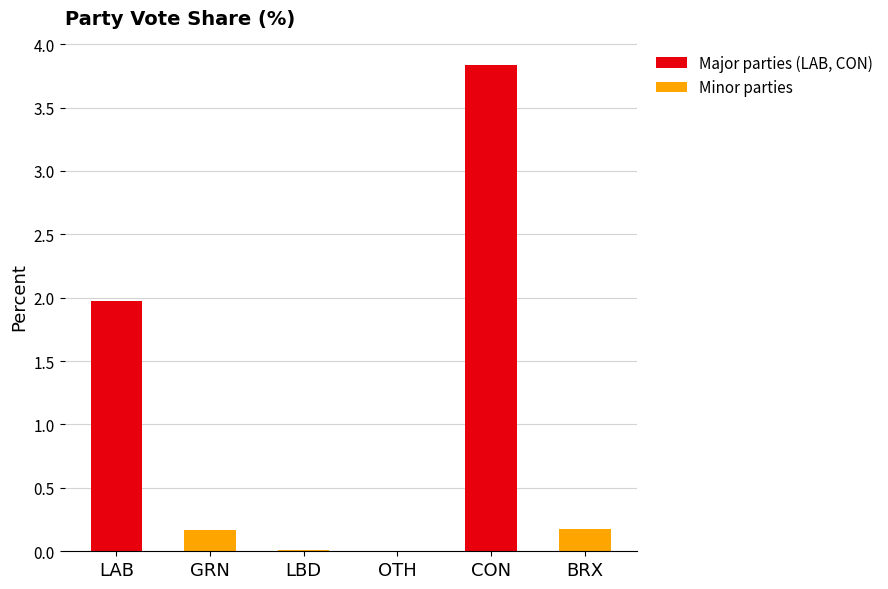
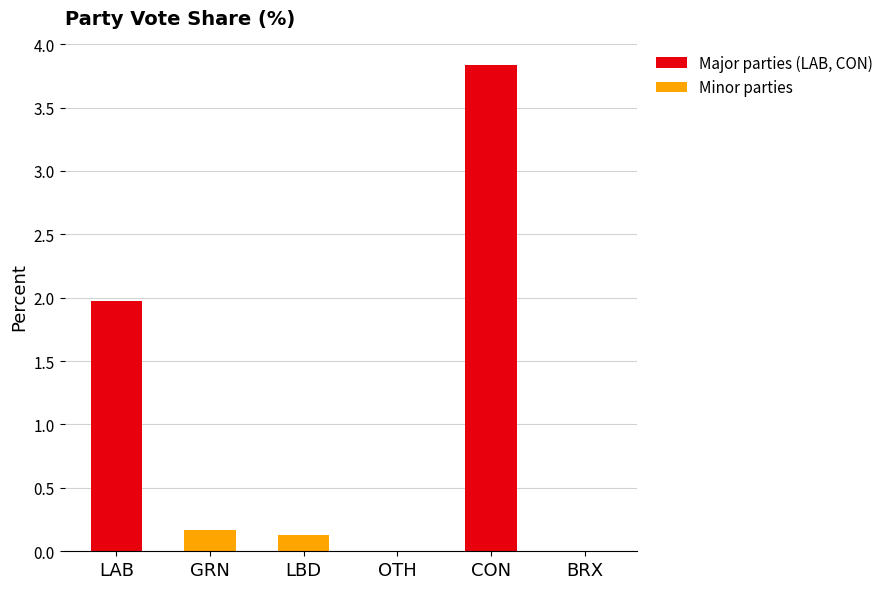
  {
    "Major parties (LAB, CON)": {
      "LAB": 1.97,
      "CON": 3.84
    },
    "Minor parties": {
      "GRN": 0.17,
-     "LBD": 0.01,
-     "BRX": 0.18
+     "LBD": 0.13,
+     "BRX": 0.00
    }
  }
